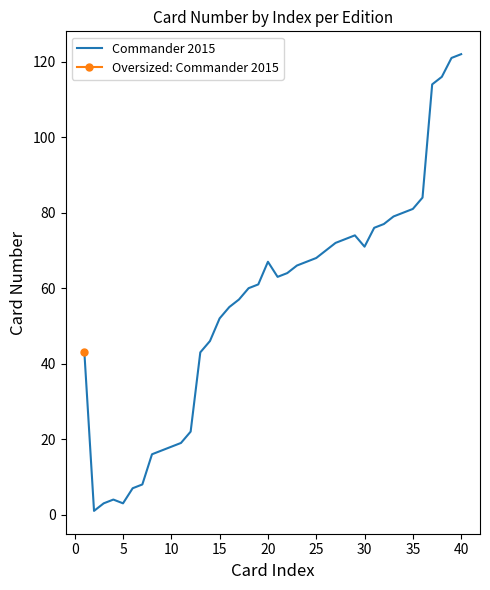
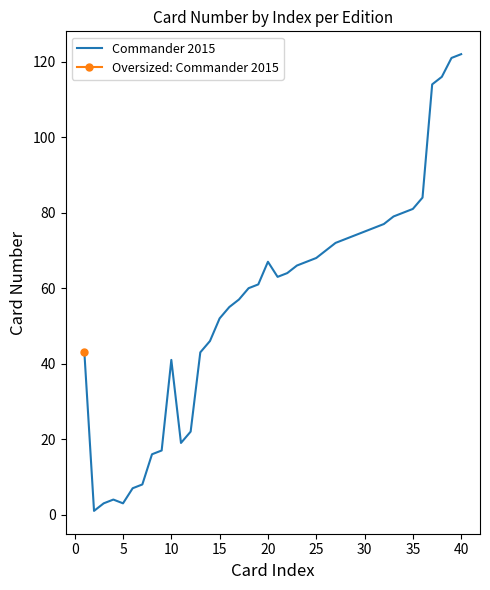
  {
    "Commander 2015": {
      "5": 3,
-     "10": 18,
+     "10": 41,
      "15": 52,
      "20": 67,
      "25": 68,
-     "30": 71,
+     "30": 75,
      "35": 81,
      "40": 122
    }
  }
